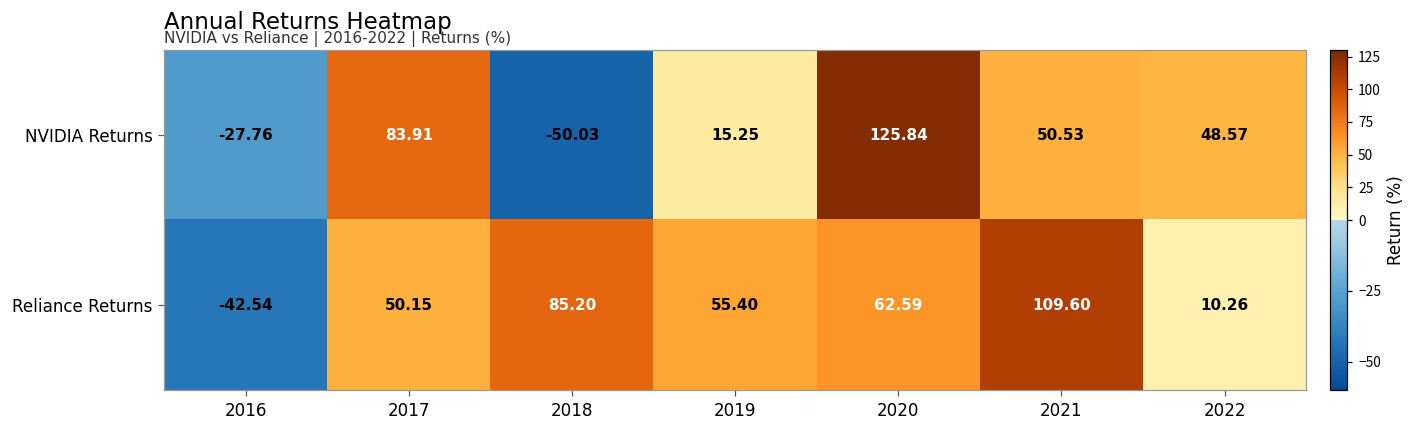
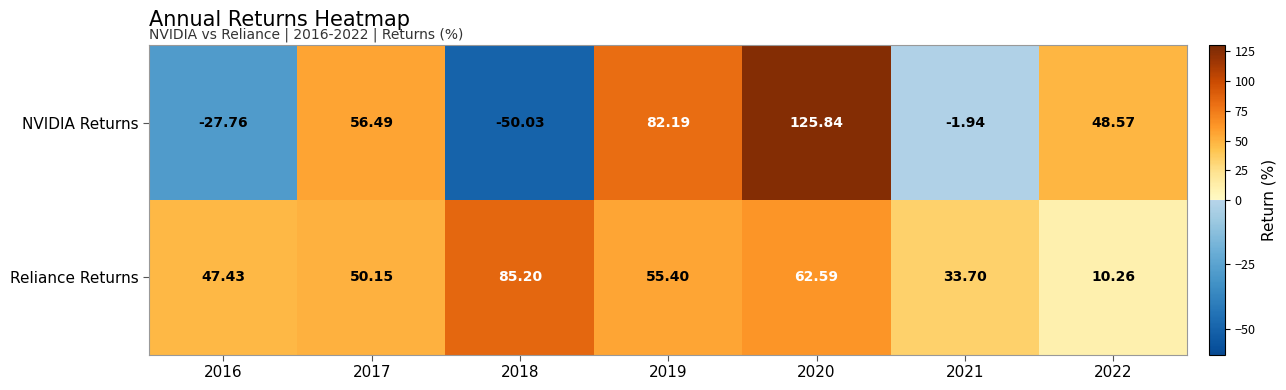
  {
    "NVIDIA Returns": {
      "2016": -27.76,
-     "2017": 83.91,
+     "2017": 56.49,
      "2018": -50.03,
-     "2019": 15.25,
+     "2019": 82.19,
      "2020": 125.84,
-     "2021": 50.53,
+     "2021": -1.94,
      "2022": 48.57
    },
    "Reliance Returns": {
-     "2016": -42.54,
+     "2016": 47.43,
      "2017": 50.15,
      "2018": 85.20,
      "2019": 55.40,
      "2020": 62.59,
-     "2021": 109.60,
+     "2021": 33.70,
      "2022": 10.26
    }
  }
